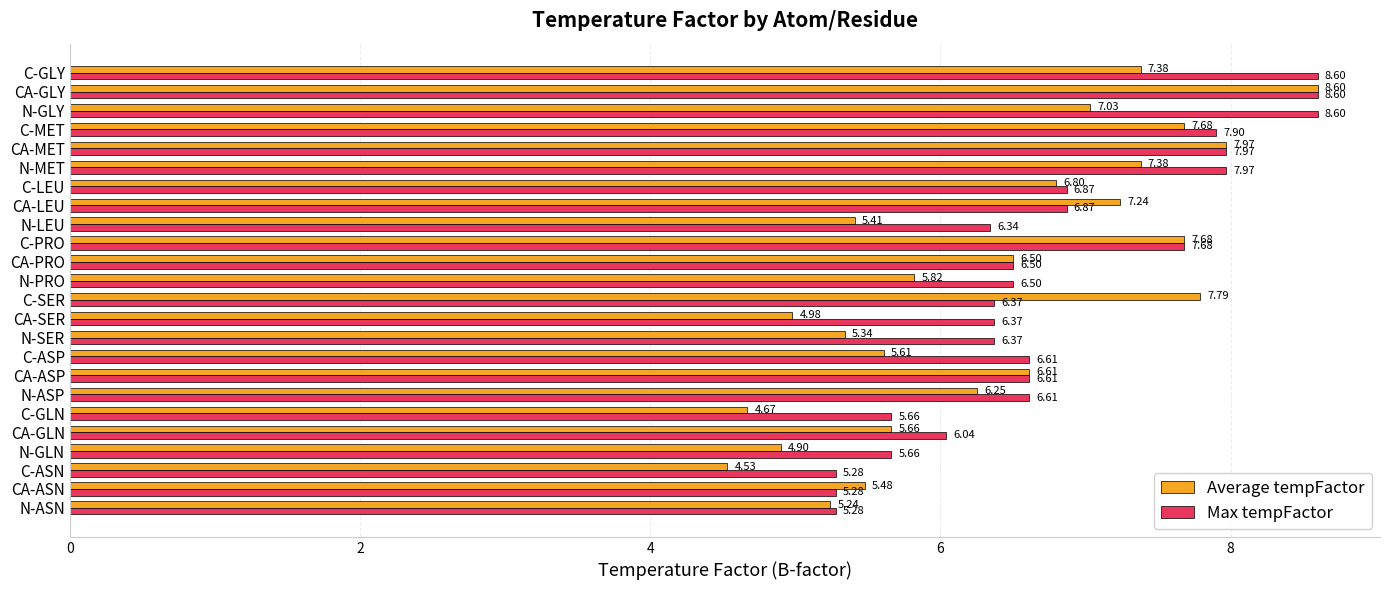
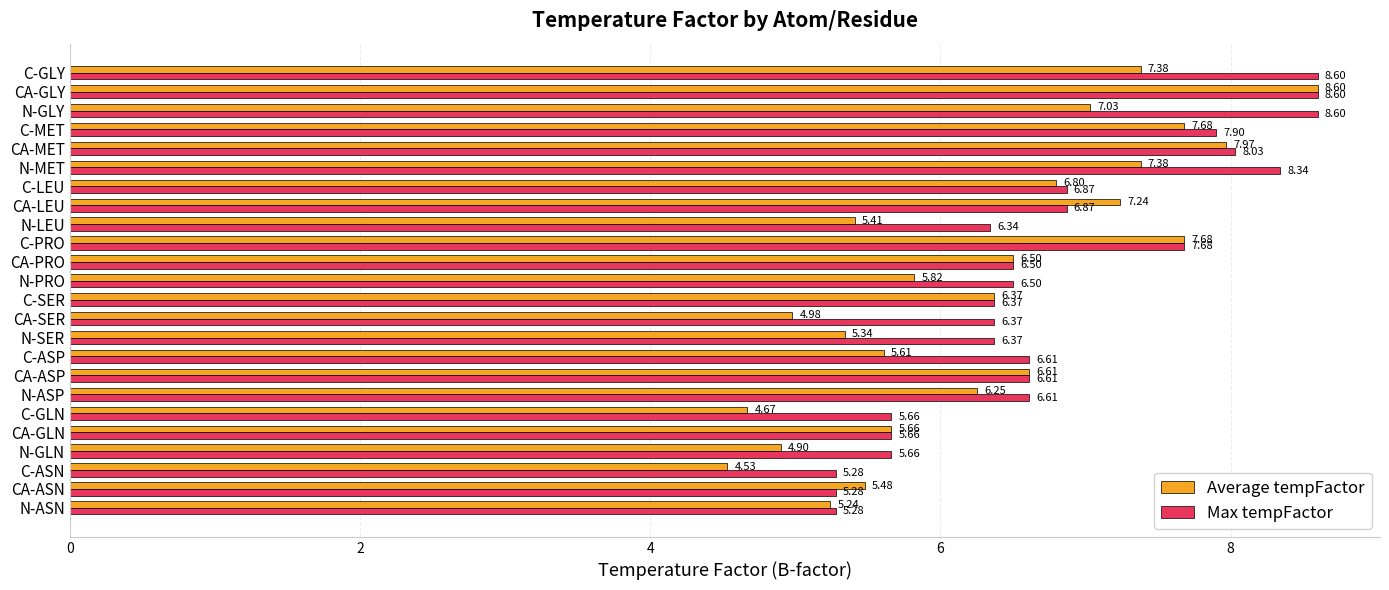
  {
    "Average tempFactor": {
      "C-GLY": 7.38,
      "N-GLY": 7.03,
      "C-MET": 7.68,
      "N-MET": 7.38,
      "CA-LEU": 7.24,
      "N-LEU": 5.41,
      "N-PRO": 5.82,
-     "C-SER": 7.79,
+     "C-SER": 6.37,
      "CA-SER": 4.98,
      "N-SER": 5.34,
      "C-ASP": 5.61,
      "N-ASP": 6.25,
      "C-GLN": 4.67,
      "CA-GLN": 5.66,
      "N-GLN": 4.90,
      "C-ASN": 4.53,
      "CA-ASN": 5.48
    },
    "Max tempFactor": {
      "C-GLY": 8.60,
      "N-GLY": 8.60,
      "C-MET": 7.90,
-     "CA-MET": 7.97,
-     "N-MET": 7.97,
+     "CA-MET": 8.03,
+     "N-MET": 8.34,
      "CA-LEU": 6.87,
      "N-LEU": 6.34,
      "N-PRO": 6.50,
      "C-SER": 6.37,
      "CA-SER": 6.37,
      "N-SER": 6.37,
      "C-ASP": 6.61,
      "N-ASP": 6.61,
      "C-GLN": 5.66,
-     "CA-GLN": 6.04,
+     "CA-GLN": 5.66,
      "N-GLN": 5.66,
      "C-ASN": 5.28,
      "CA-ASN": 5.28
    }
  }
